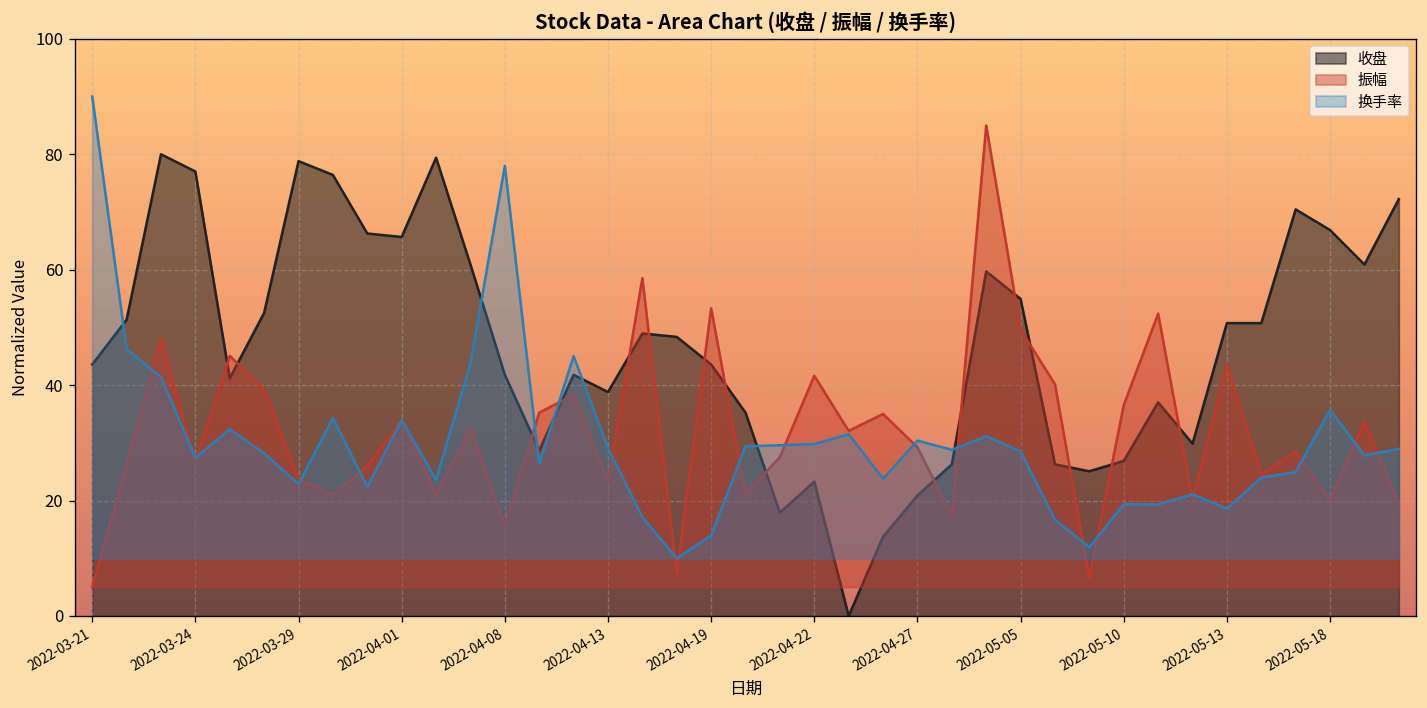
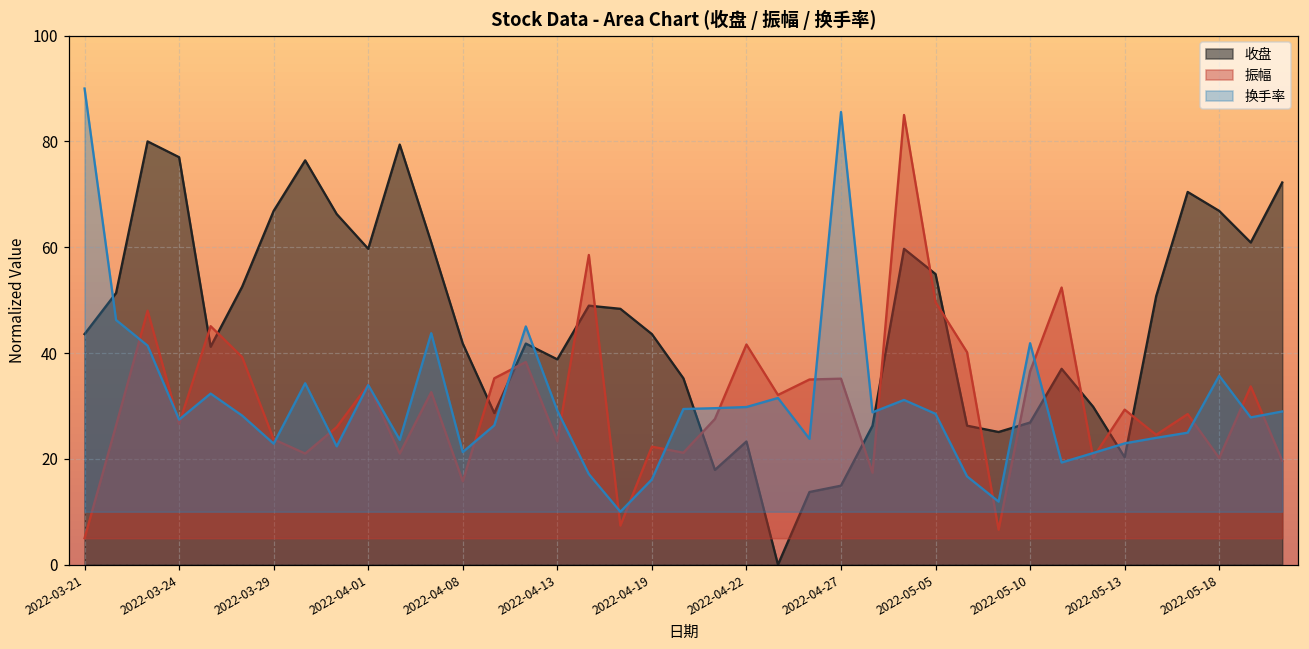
  {
    "收盘": {
      "2022-03-21": 44,
      "2022-03-24": 77,
-     "2022-03-29": 79,
-     "2022-04-01": 66,
+     "2022-03-29": 67,
+     "2022-04-01": 60,
      "2022-04-08": 42,
      "2022-04-13": 39,
      "2022-04-19": 44,
      "2022-04-22": 23,
-     "2022-04-27": 21,
+     "2022-04-27": 15,
      "2022-05-05": 55,
      "2022-05-10": 27,
-     "2022-05-13": 51,
+     "2022-05-13": 20,
      "2022-05-18": 67
    },
    "振幅": {
      "2022-03-24": 27,
      "2022-03-29": 24,
      "2022-04-08": 16,
      "2022-04-13": 23,
-     "2022-04-19": 53,
+     "2022-04-19": 22,
      "2022-04-22": 42,
-     "2022-04-27": 29,
+     "2022-04-27": 35,
      "2022-05-05": 50,
      "2022-05-10": 37,
-     "2022-05-13": 44,
+     "2022-05-13": 29,
      "2022-05-18": 20
    },
    "换手率": {
      "2022-03-21": 90,
      "2022-03-24": 27,
      "2022-03-29": 23,
-     "2022-04-08": 78,
+     "2022-04-08": 21,
      "2022-04-13": 29,
-     "2022-04-19": 14,
+     "2022-04-19": 16,
      "2022-04-22": 30,
-     "2022-04-27": 30,
+     "2022-04-27": 86,
      "2022-05-05": 29,
-     "2022-05-10": 19,
-     "2022-05-13": 19,
+     "2022-05-10": 42,
+     "2022-05-13": 23,
      "2022-05-18": 36
    }
  }
